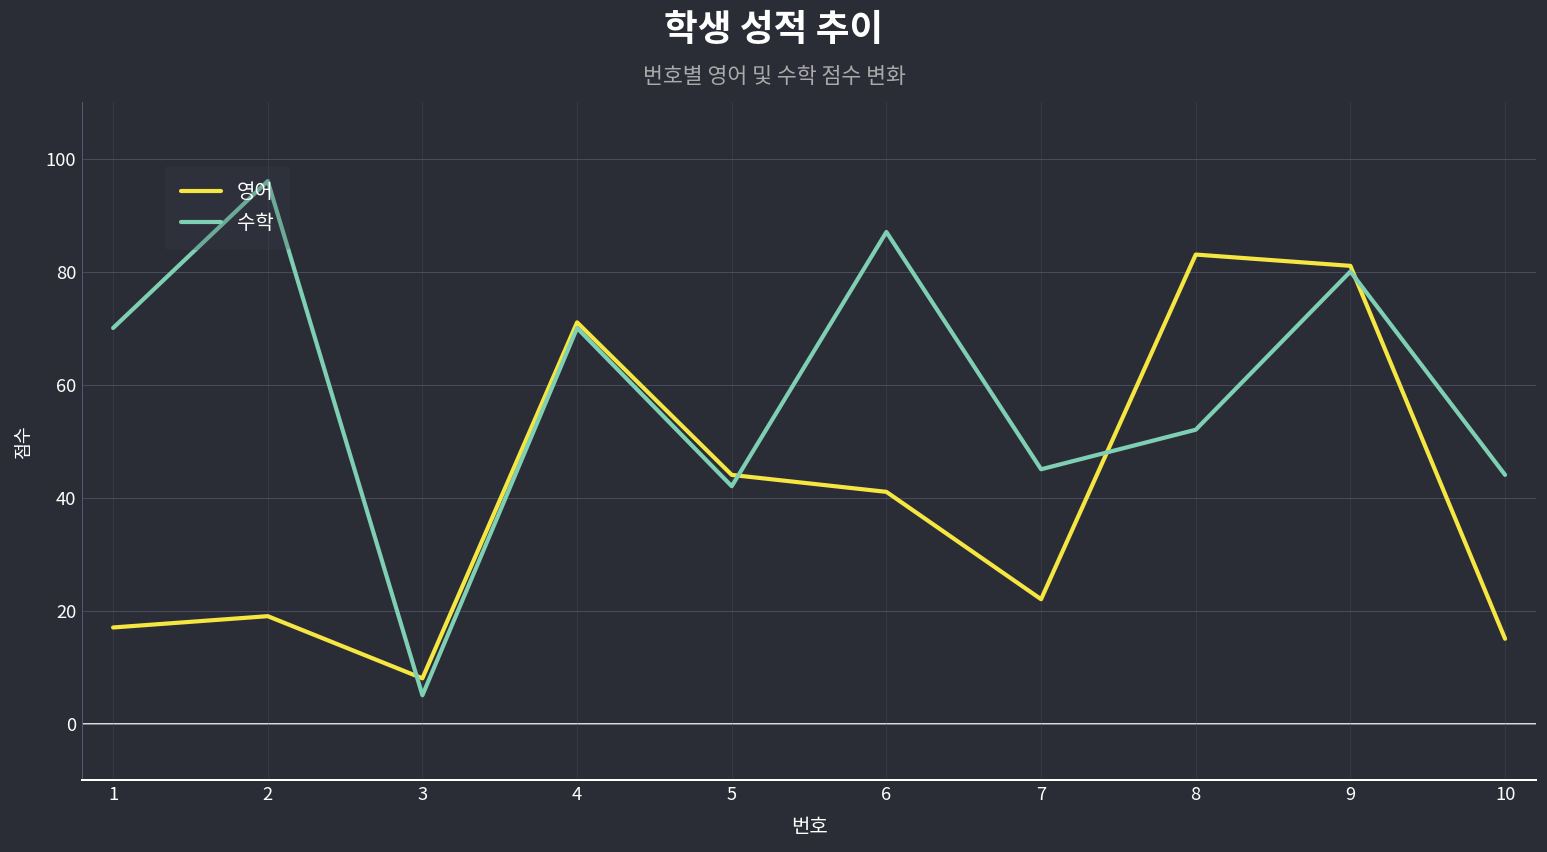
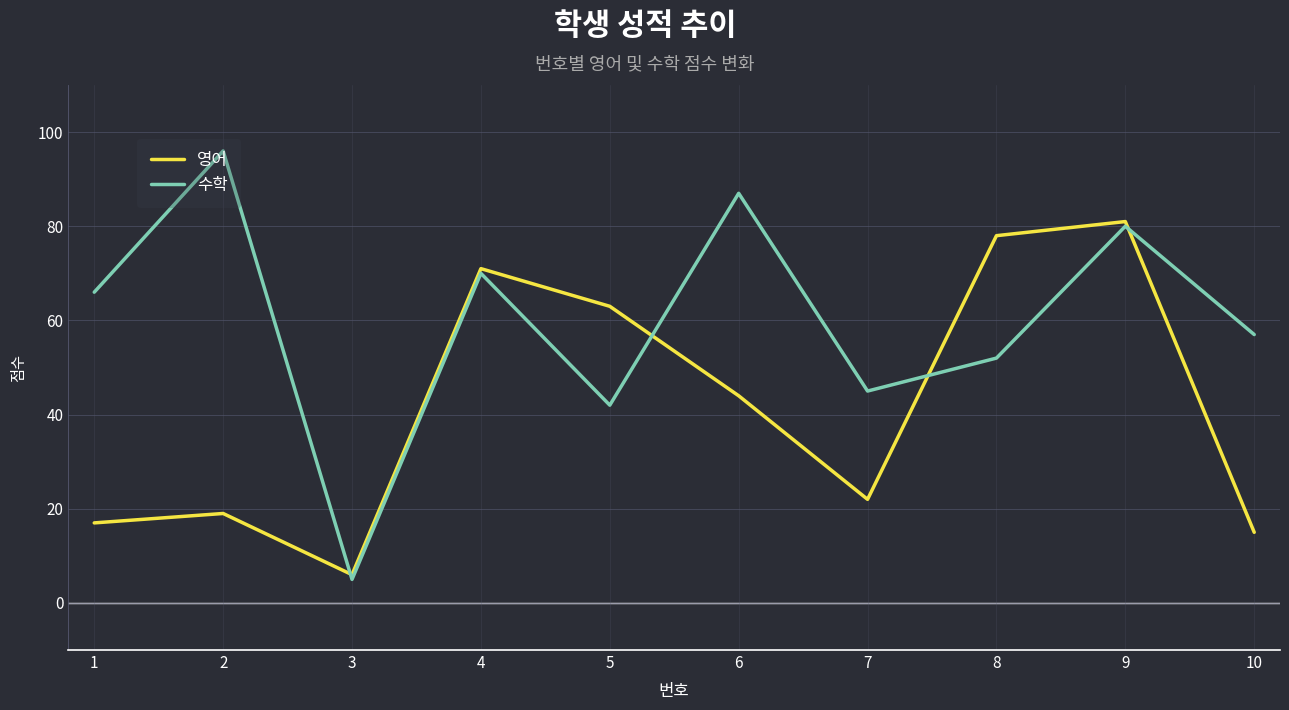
  {
    "영어": {
      "1": 17,
      "2": 19,
-     "3": 8,
+     "3": 6,
      "4": 71,
-     "5": 44,
-     "6": 41,
+     "5": 63,
+     "6": 44,
      "7": 22,
-     "8": 83,
+     "8": 78,
      "9": 81,
      "10": 15
    },
    "수학": {
-     "1": 70,
+     "1": 66,
      "3": 5,
      "4": 70,
      "5": 42,
      "6": 87,
      "7": 45,
      "8": 52,
      "9": 80,
-     "10": 44
+     "10": 57
    }
  }
